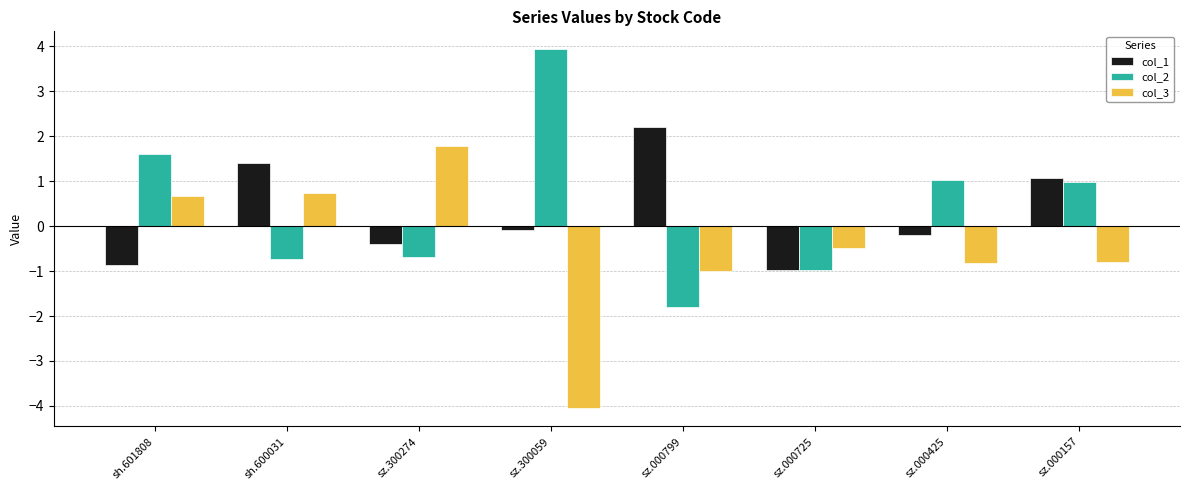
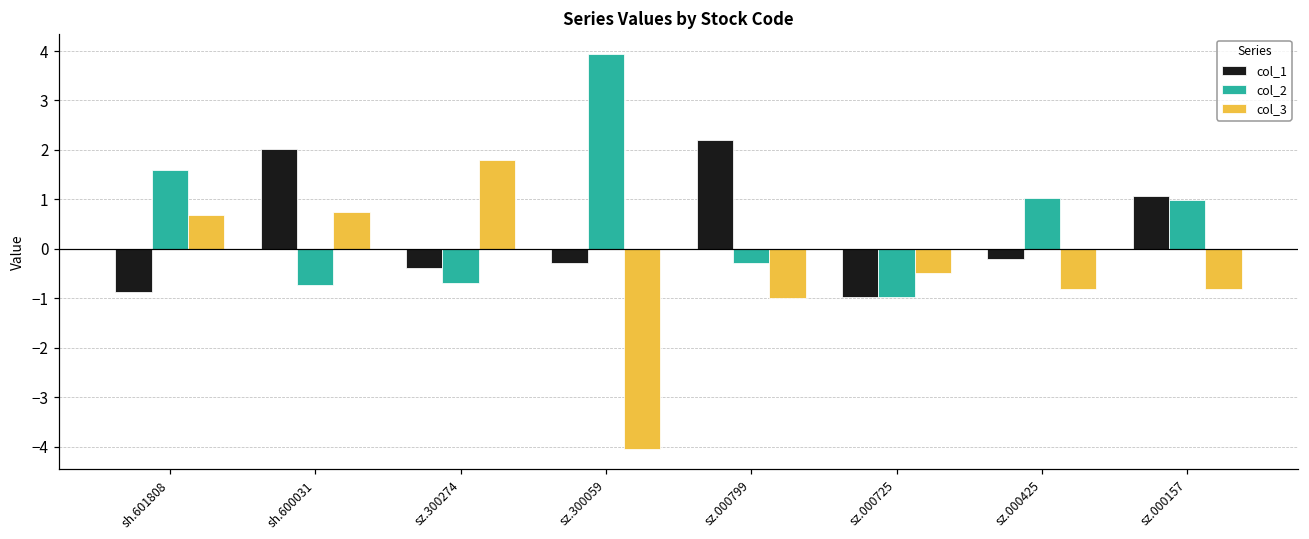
  {
    "col_1": {
      "sh.601808": -0.9,
-     "sh.600031": 1.4,
+     "sh.600031": 2.0,
      "sz.300274": -0.4,
-     "sz.300059": -0.1,
+     "sz.300059": -0.3,
      "sz.000799": 2.2,
      "sz.000725": -1.0,
      "sz.000425": -0.2,
      "sz.000157": 1.1
    },
    "col_2": {
      "sh.601808": 1.6,
      "sh.600031": -0.7,
      "sz.300274": -0.7,
      "sz.300059": 3.9,
-     "sz.000799": -1.8,
+     "sz.000799": -0.3,
      "sz.000725": -1.0,
      "sz.000425": 1.0,
      "sz.000157": 1.0
    },
    "col_3": {
      "sh.601808": 0.7,
      "sh.600031": 0.7,
      "sz.300274": 1.8,
      "sz.300059": -4.1,
      "sz.000799": -1.0,
      "sz.000725": -0.5,
      "sz.000425": -0.8,
      "sz.000157": -0.8
    }
  }
